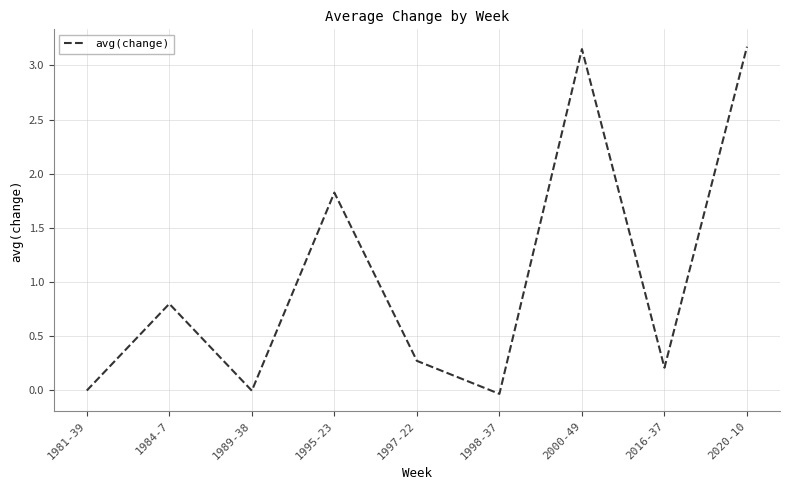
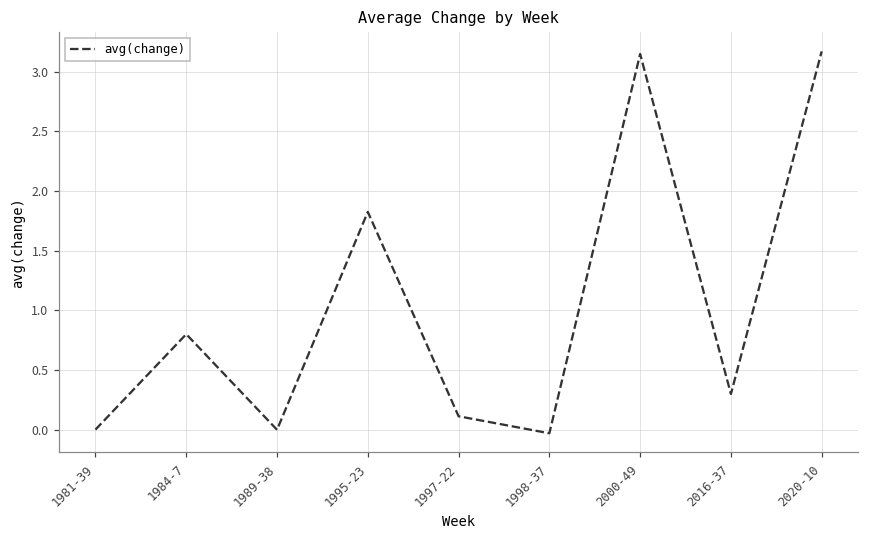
  {
    "1981-39": 0.00,
    "1984-7": 0.80,
    "1989-38": 0.00,
    "1995-23": 1.83,
-   "1997-22": 0.27,
+   "1997-22": 0.11,
    "1998-37": -0.03,
    "2000-49": 3.15,
-   "2016-37": 0.21,
+   "2016-37": 0.30,
    "2020-10": 3.17
  }
